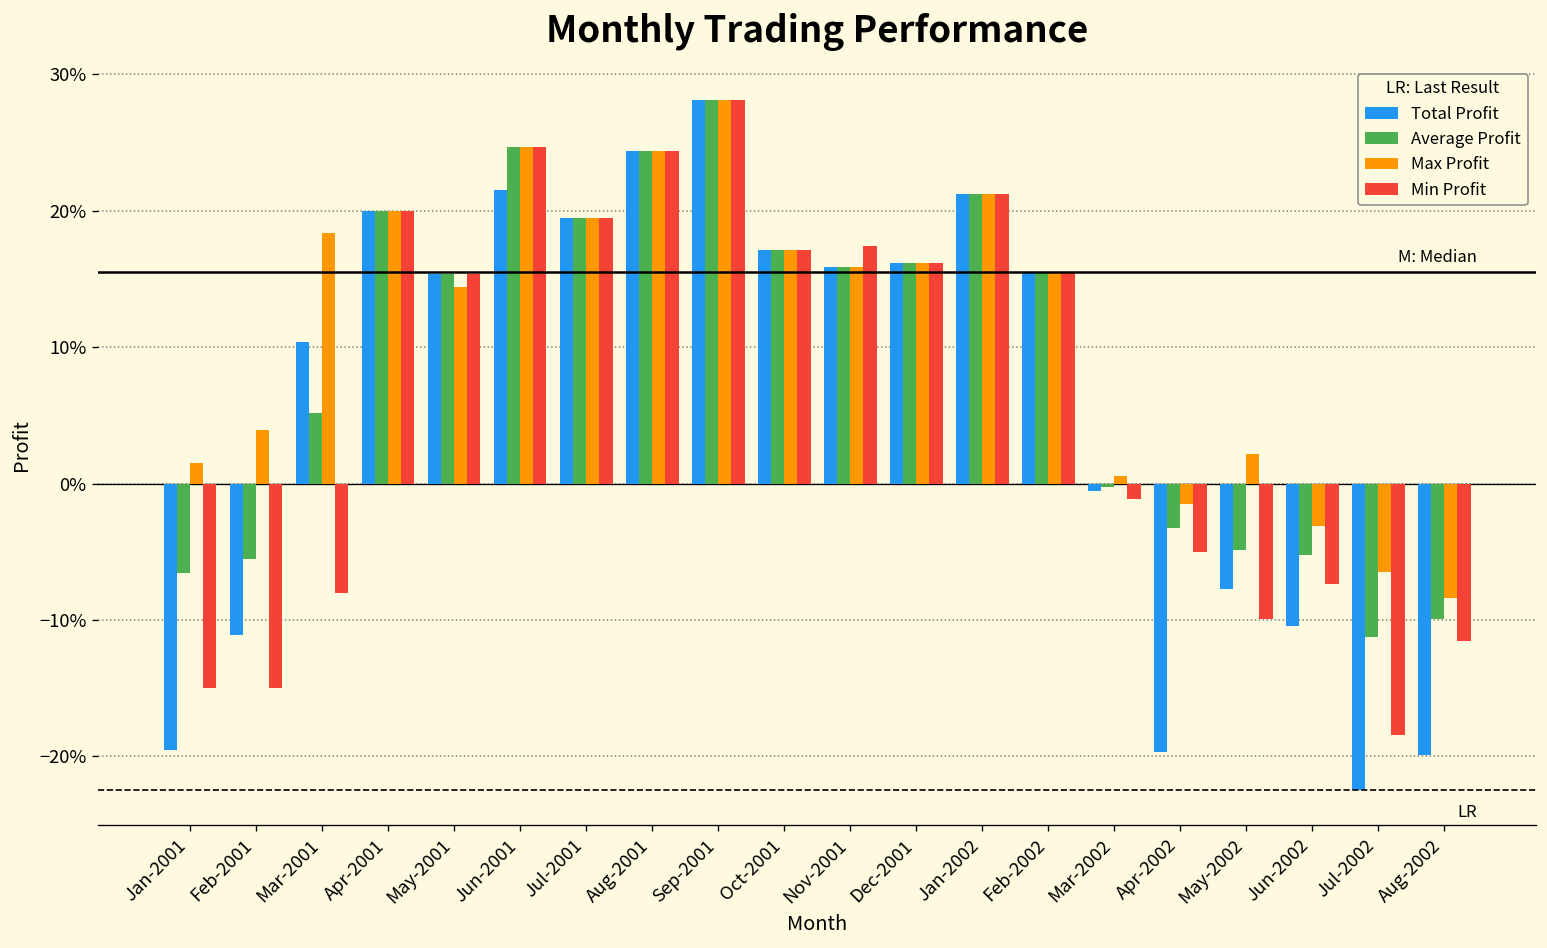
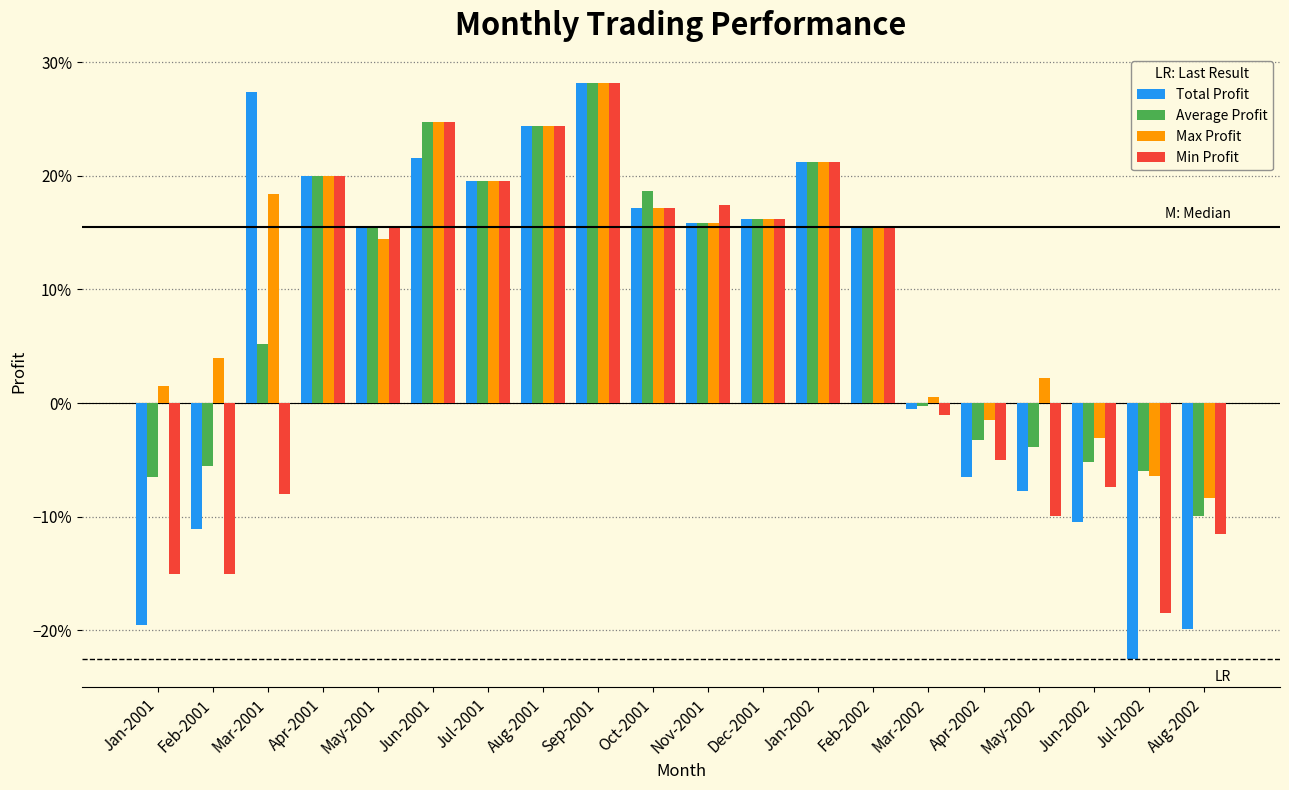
  {
    "Total Profit": {
      "Jan-2001": "-19.6%",
      "Feb-2001": "-11.1%",
-     "Mar-2001": "10.4%",
+     "Mar-2001": "27.4%",
      "Apr-2001": "20.0%",
      "May-2001": "15.4%",
      "Jun-2001": "21.6%",
      "Jul-2001": "19.5%",
      "Aug-2001": "24.4%",
      "Sep-2001": "28.1%",
      "Oct-2001": "17.1%",
      "Nov-2001": "15.9%",
      "Dec-2001": "16.2%",
      "Jan-2002": "21.2%",
      "Feb-2002": "15.5%",
      "Mar-2002": "-0.6%",
-     "Apr-2002": "-19.7%",
+     "Apr-2002": "-6.5%",
      "May-2002": "-7.7%",
      "Jun-2002": "-10.5%",
      "Jul-2002": "-22.5%",
      "Aug-2002": "-19.9%"
    },
    "Average Profit": {
      "Jan-2001": "-6.5%",
      "Feb-2001": "-5.5%",
      "Mar-2001": "5.2%",
      "Apr-2001": "20.0%",
      "May-2001": "15.4%",
      "Jun-2001": "24.7%",
      "Jul-2001": "19.5%",
      "Aug-2001": "24.4%",
      "Sep-2001": "28.1%",
-     "Oct-2001": "17.1%",
+     "Oct-2001": "18.7%",
      "Nov-2001": "15.9%",
      "Dec-2001": "16.2%",
      "Jan-2002": "21.2%",
      "Feb-2002": "15.5%",
      "Mar-2002": "-0.3%",
      "Apr-2002": "-3.3%",
-     "May-2002": "-4.8%",
+     "May-2002": "-3.9%",
      "Jun-2002": "-5.2%",
-     "Jul-2002": "-11.2%",
+     "Jul-2002": "-6.0%",
      "Aug-2002": "-9.9%"
    },
    "Max Profit": {
      "Jan-2001": "1.5%",
      "Feb-2001": "3.9%",
      "Mar-2001": "18.4%",
      "Apr-2001": "20.0%",
      "May-2001": "14.4%",
      "Jun-2001": "24.7%",
      "Jul-2001": "19.5%",
      "Aug-2001": "24.4%",
      "Sep-2001": "28.1%",
      "Oct-2001": "17.1%",
      "Nov-2001": "15.9%",
      "Dec-2001": "16.2%",
      "Jan-2002": "21.2%",
      "Feb-2002": "15.5%",
      "Mar-2002": "0.5%",
      "Apr-2002": "-1.5%",
      "May-2002": "2.2%",
      "Jun-2002": "-3.1%",
      "Jul-2002": "-6.5%",
      "Aug-2002": "-8.4%"
    },
    "Min Profit": {
      "Jan-2001": "-15.0%",
      "Feb-2001": "-15.0%",
      "Mar-2001": "-8.0%",
      "Apr-2001": "20.0%",
      "May-2001": "15.4%",
      "Jun-2001": "24.7%",
      "Jul-2001": "19.5%",
      "Aug-2001": "24.4%",
      "Sep-2001": "28.1%",
      "Oct-2001": "17.1%",
      "Nov-2001": "17.4%",
      "Dec-2001": "16.2%",
      "Jan-2002": "21.2%",
      "Feb-2002": "15.5%",
      "Mar-2002": "-1.1%",
      "Apr-2002": "-5.0%",
      "May-2002": "-9.9%",
      "Jun-2002": "-7.4%",
      "Jul-2002": "-18.5%",
      "Aug-2002": "-11.5%"
    }
  }
